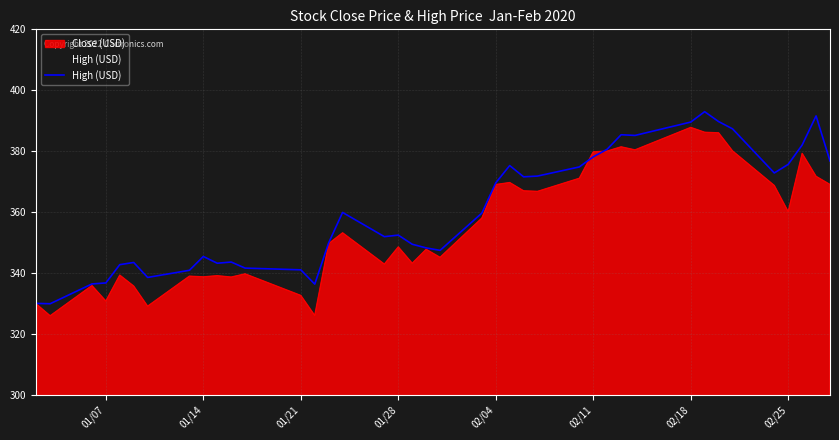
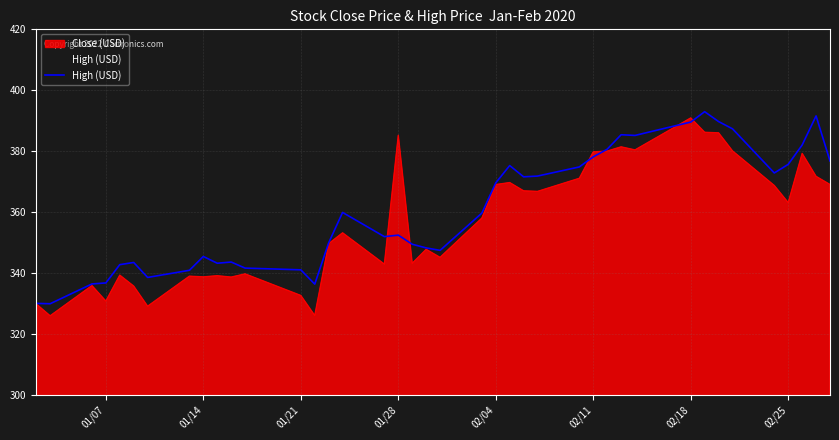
  {
    "Close (USD)": {
      "01/07": 331,
      "01/14": 339,
      "01/21": 333,
-     "01/28": 349,
+     "01/28": 385,
      "02/11": 380,
-     "02/18": 388,
-     "02/25": 360
+     "02/18": 391,
+     "02/25": 363
    }
  }
